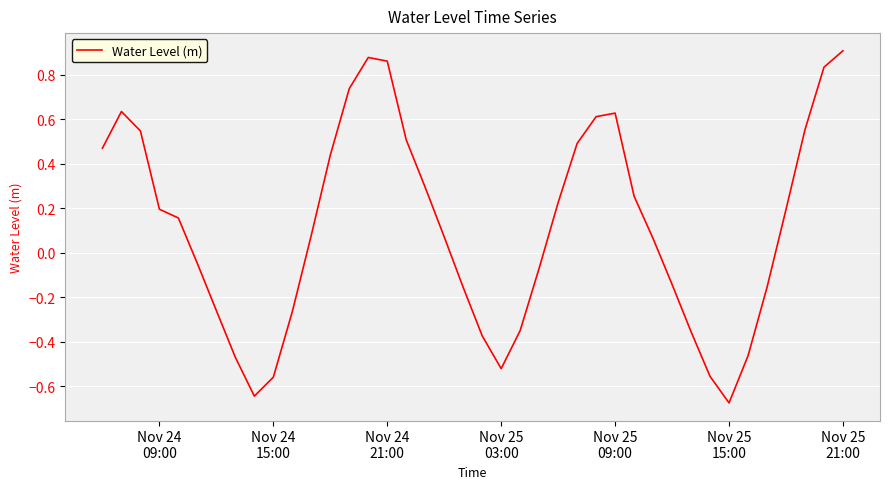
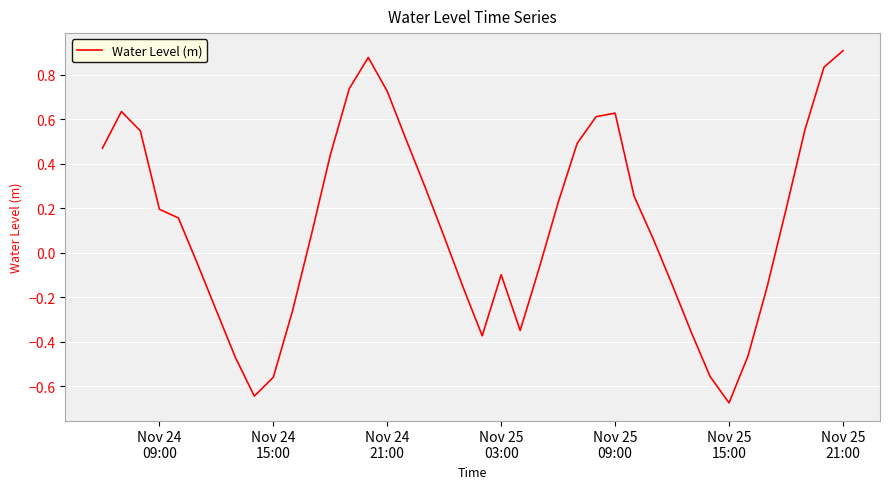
  {
    "Nov 24 09:00": 0.20,
    "Nov 24 15:00": -0.56,
-   "Nov 24 21:00": 0.86,
-   "Nov 25 03:00": -0.52,
+   "Nov 24 21:00": 0.73,
+   "Nov 25 03:00": -0.10,
    "Nov 25 09:00": 0.63,
    "Nov 25 15:00": -0.67,
    "Nov 25 21:00": 0.91
  }
